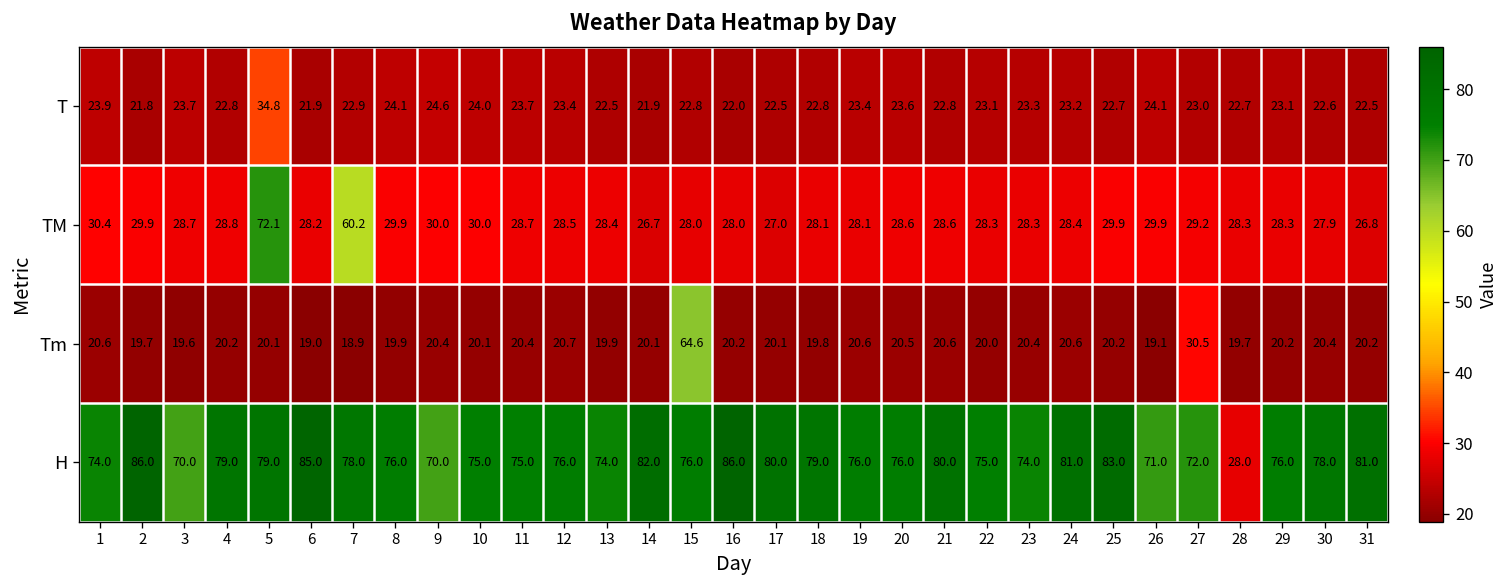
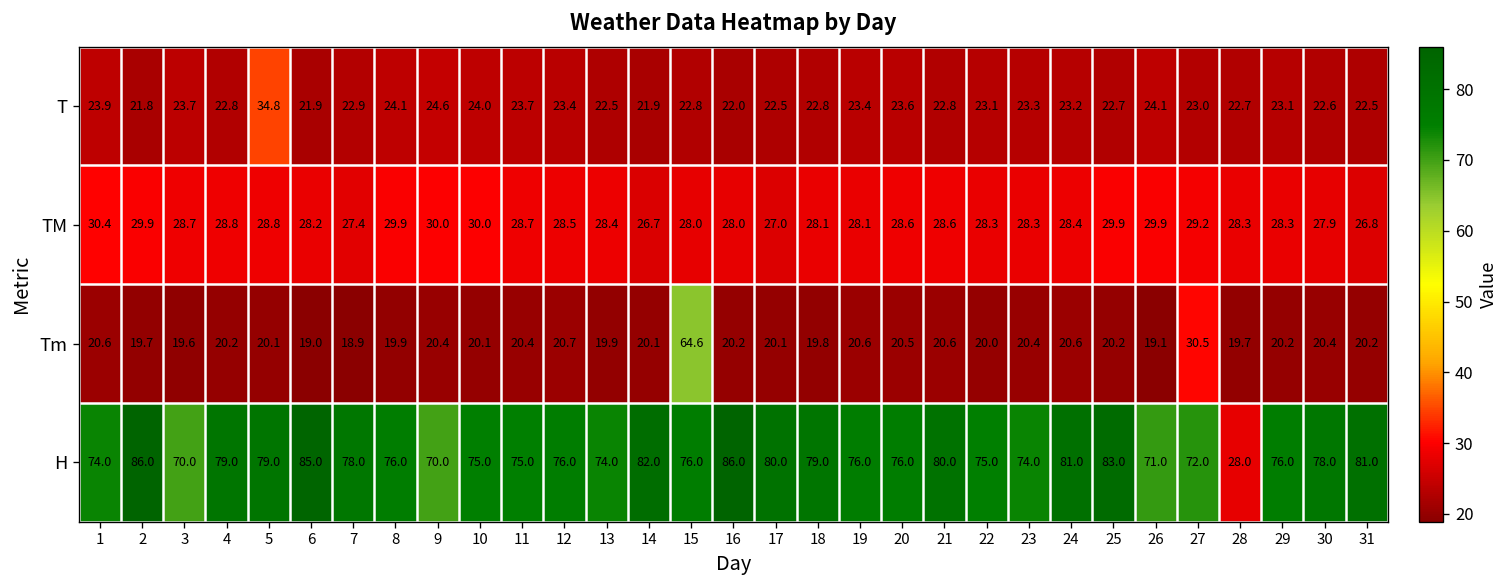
  {
    "T": {
      "1": 23.9,
      "2": 21.8,
      "3": 23.7,
      "4": 22.8,
      "5": 34.8,
      "6": 21.9,
      "7": 22.9,
      "8": 24.1,
      "9": 24.6,
      "10": 24.0,
      "11": 23.7,
      "12": 23.4,
      "13": 22.5,
      "14": 21.9,
      "15": 22.8,
      "16": 22.0,
      "17": 22.5,
      "18": 22.8,
      "19": 23.4,
      "20": 23.6,
      "21": 22.8,
      "22": 23.1,
      "23": 23.3,
      "24": 23.2,
      "25": 22.7,
      "26": 24.1,
      "27": 23.0,
      "28": 22.7,
      "29": 23.1,
      "30": 22.6,
      "31": 22.5
    },
    "TM": {
      "1": 30.4,
      "2": 29.9,
      "3": 28.7,
      "4": 28.8,
-     "5": 72.1,
+     "5": 28.8,
      "6": 28.2,
-     "7": 60.2,
+     "7": 27.4,
      "8": 29.9,
      "9": 30.0,
      "10": 30.0,
      "11": 28.7,
      "12": 28.5,
      "13": 28.4,
      "14": 26.7,
      "15": 28.0,
      "16": 28.0,
      "17": 27.0,
      "18": 28.1,
      "19": 28.1,
      "20": 28.6,
      "21": 28.6,
      "22": 28.3,
      "23": 28.3,
      "24": 28.4,
      "25": 29.9,
      "26": 29.9,
      "27": 29.2,
      "28": 28.3,
      "29": 28.3,
      "30": 27.9,
      "31": 26.8
    },
    "Tm": {
      "1": 20.6,
      "2": 19.7,
      "3": 19.6,
      "4": 20.2,
      "5": 20.1,
      "6": 19.0,
      "7": 18.9,
      "8": 19.9,
      "9": 20.4,
      "10": 20.1,
      "11": 20.4,
      "12": 20.7,
      "13": 19.9,
      "14": 20.1,
      "15": 64.6,
      "16": 20.2,
      "17": 20.1,
      "18": 19.8,
      "19": 20.6,
      "20": 20.5,
      "21": 20.6,
      "22": 20.0,
      "23": 20.4,
      "24": 20.6,
      "25": 20.2,
      "26": 19.1,
      "27": 30.5,
      "28": 19.7,
      "29": 20.2,
      "30": 20.4,
      "31": 20.2
    },
    "H": {
      "1": 74.0,
      "2": 86.0,
      "3": 70.0,
      "4": 79.0,
      "5": 79.0,
      "6": 85.0,
      "7": 78.0,
      "8": 76.0,
      "9": 70.0,
      "10": 75.0,
      "11": 75.0,
      "12": 76.0,
      "13": 74.0,
      "14": 82.0,
      "15": 76.0,
      "16": 86.0,
      "17": 80.0,
      "18": 79.0,
      "19": 76.0,
      "20": 76.0,
      "21": 80.0,
      "22": 75.0,
      "23": 74.0,
      "24": 81.0,
      "25": 83.0,
      "26": 71.0,
      "27": 72.0,
      "28": 28.0,
      "29": 76.0,
      "30": 78.0,
      "31": 81.0
    }
  }
